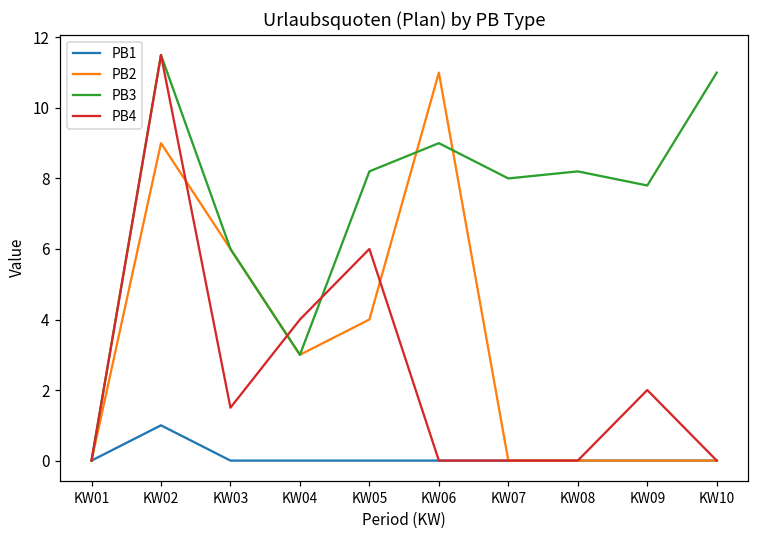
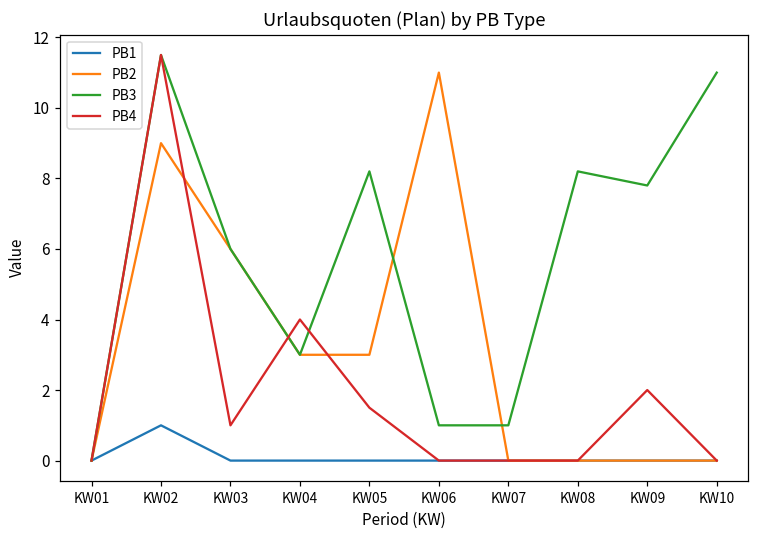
  {
    "PB1": {
      "KW02": 1.0,
      "KW03": 0.0,
      "KW04": 0.0,
      "KW05": 0.0
    },
    "PB2": {
      "KW02": 9,
-     "KW05": 4,
+     "KW05": 3,
      "KW06": 11
    },
    "PB3": {
      "KW05": 8.2,
-     "KW06": 9,
-     "KW07": 8,
+     "KW06": 1,
+     "KW07": 1,
      "KW08": 8.2,
      "KW09": 7.8,
      "KW10": 11
    },
    "PB4": {
-     "KW03": 1.5,
+     "KW03": 1.0,
      "KW04": 4.0,
-     "KW05": 6.0,
+     "KW05": 1.5,
      "KW09": 2.0
    }
  }
